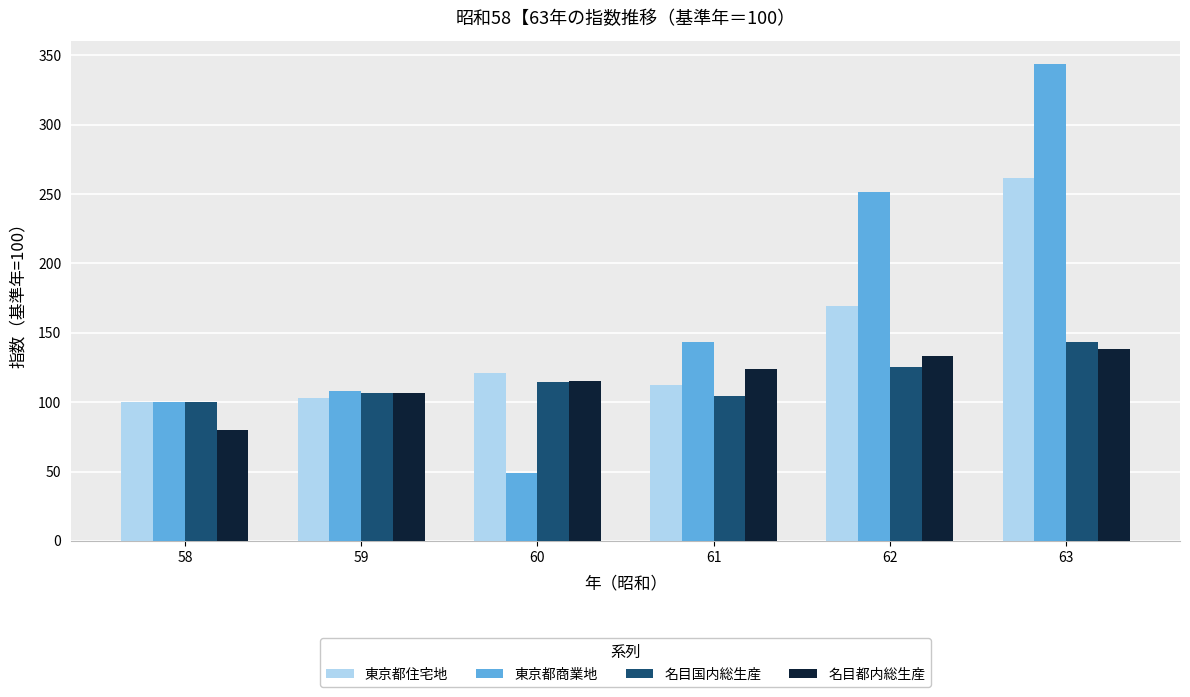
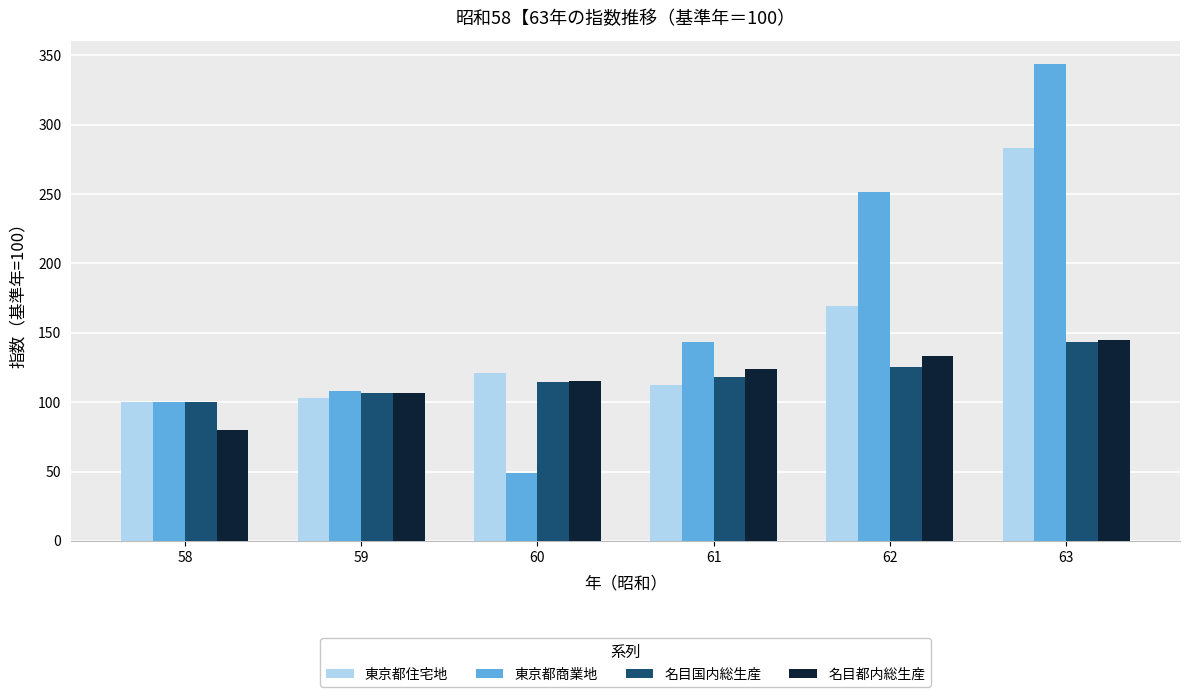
  {
    "東京都住宅地": {
      "58": 100,
      "59": 103,
      "60": 121,
      "61": 113,
      "62": 170,
-     "63": 262
+     "63": 283
    },
    "東京都商業地": {
      "58": 100,
      "59": 108,
      "60": 49,
      "61": 144,
      "62": 251,
      "63": 343
    },
    "名目国内総生産": {
      "58": 100,
      "59": 107,
      "60": 114,
-     "61": 105,
+     "61": 119,
      "62": 125,
      "63": 144
    },
    "名目都内総生産": {
      "58": 80,
      "59": 107,
      "60": 115,
      "61": 124,
      "62": 133,
-     "63": 138
+     "63": 145
    }
  }
